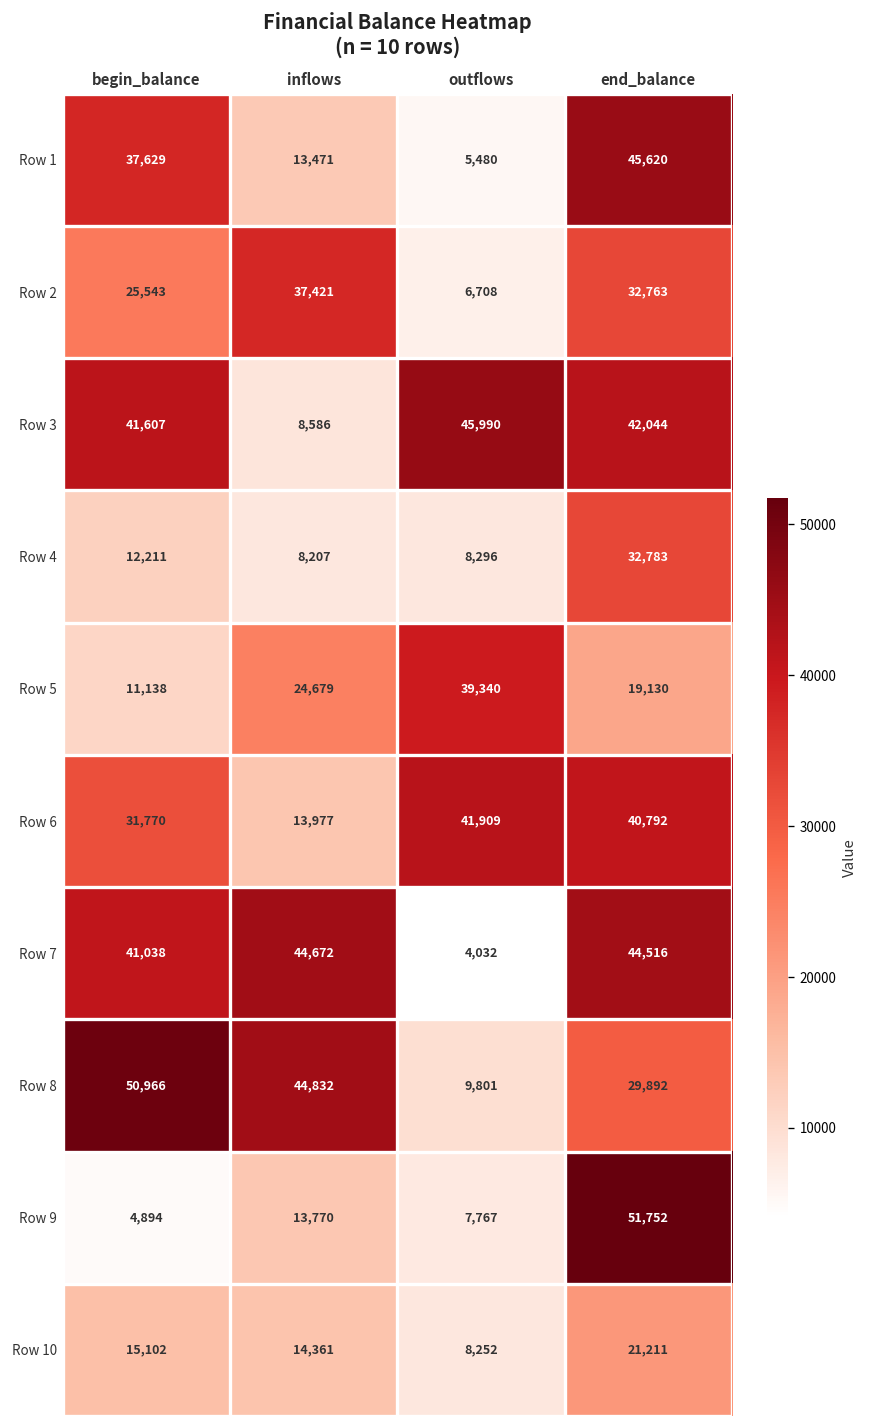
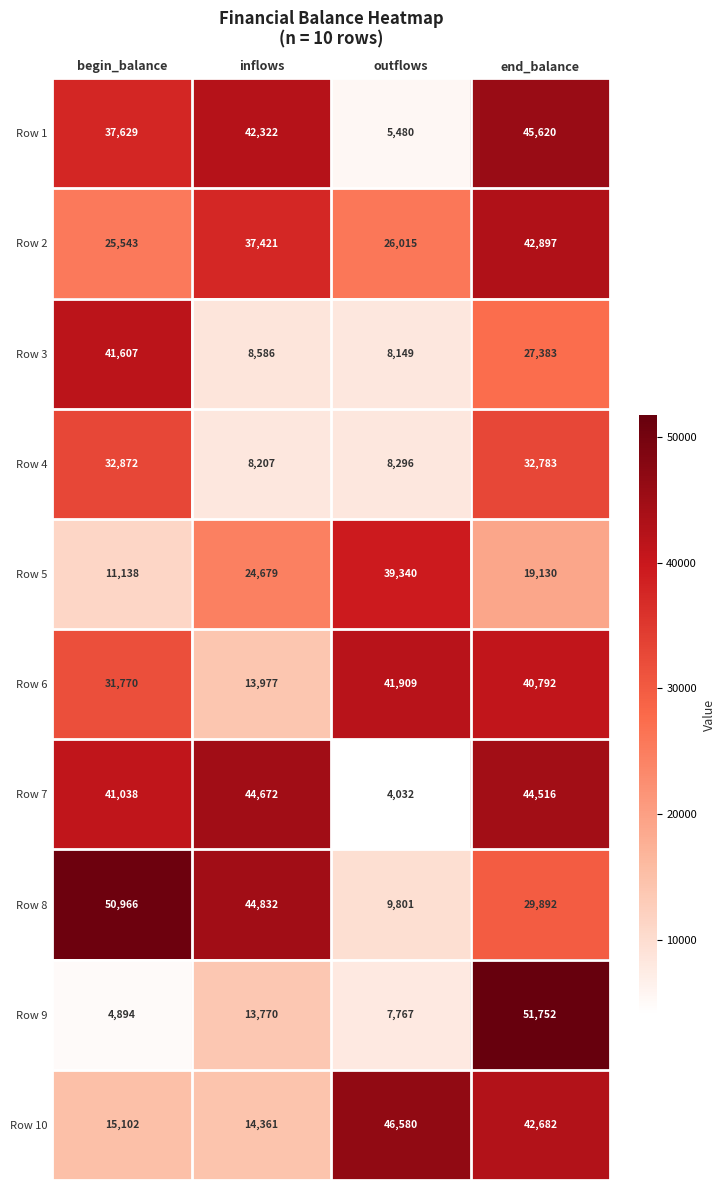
  {
    "Row 1": {
      "begin_balance": "37,629",
-     "inflows": "13,471",
+     "inflows": "42,322",
      "outflows": "5,480",
      "end_balance": "45,620"
    },
    "Row 2": {
      "begin_balance": "25,543",
      "inflows": "37,421",
-     "outflows": "6,708",
-     "end_balance": "32,763"
+     "outflows": "26,015",
+     "end_balance": "42,897"
    },
    "Row 3": {
      "begin_balance": "41,607",
      "inflows": "8,586",
-     "outflows": "45,990",
-     "end_balance": "42,044"
+     "outflows": "8,149",
+     "end_balance": "27,383"
    },
    "Row 4": {
-     "begin_balance": "12,211",
+     "begin_balance": "32,872",
      "inflows": "8,207",
      "outflows": "8,296",
      "end_balance": "32,783"
    },
    "Row 5": {
      "begin_balance": "11,138",
      "inflows": "24,679",
      "outflows": "39,340",
      "end_balance": "19,130"
    },
    "Row 6": {
      "begin_balance": "31,770",
      "inflows": "13,977",
      "outflows": "41,909",
      "end_balance": "40,792"
    },
    "Row 7": {
      "begin_balance": "41,038",
      "inflows": "44,672",
      "outflows": "4,032",
      "end_balance": "44,516"
    },
    "Row 8": {
      "begin_balance": "50,966",
      "inflows": "44,832",
      "outflows": "9,801",
      "end_balance": "29,892"
    },
    "Row 9": {
      "begin_balance": "4,894",
      "inflows": "13,770",
      "outflows": "7,767",
      "end_balance": "51,752"
    },
    "Row 10": {
      "begin_balance": "15,102",
      "inflows": "14,361",
-     "outflows": "8,252",
-     "end_balance": "21,211"
+     "outflows": "46,580",
+     "end_balance": "42,682"
    }
  }
